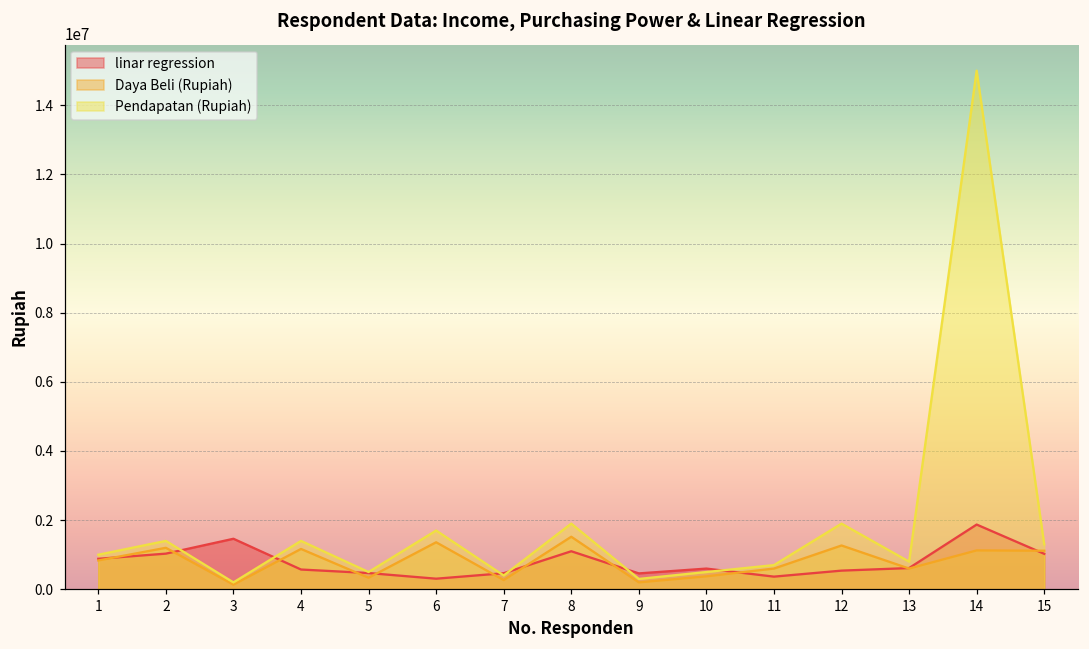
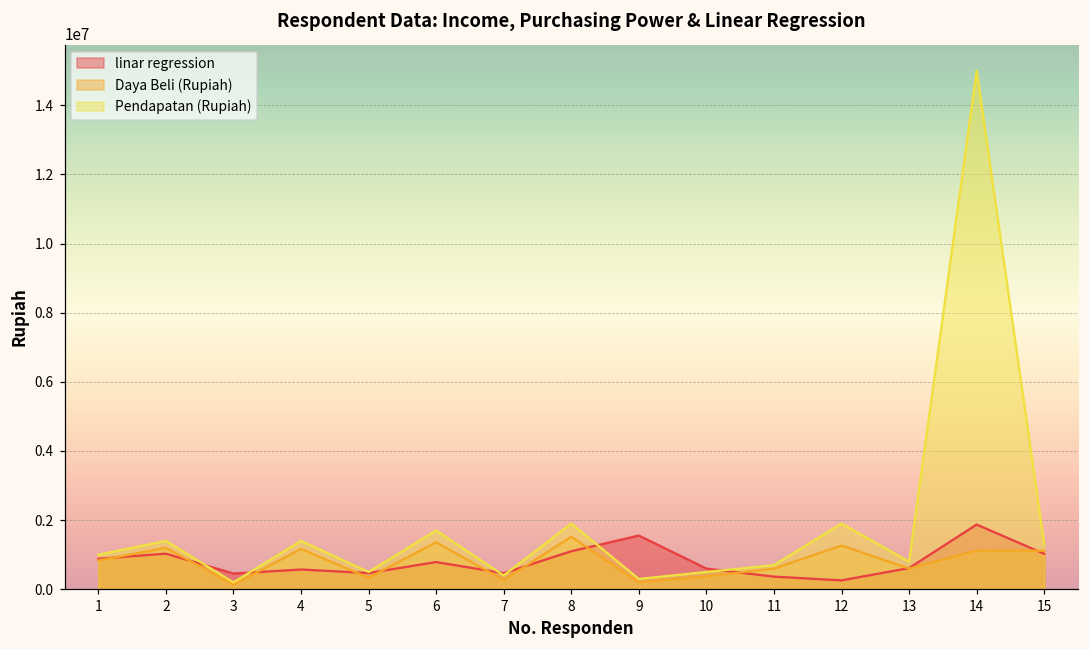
  {
    "linar regression": {
      "2": 1000000,
-     "3": 1500000,
+     "3": 500000,
      "4": 600000,
-     "6": 300000,
+     "6": 800000,
      "8": 1100000,
-     "9": 500000,
+     "9": 1600000,
      "10": 600000,
      "11": 400000,
-     "12": 500000,
+     "12": 300000,
      "14": 1900000,
      "15": 1000000
    }
  }
